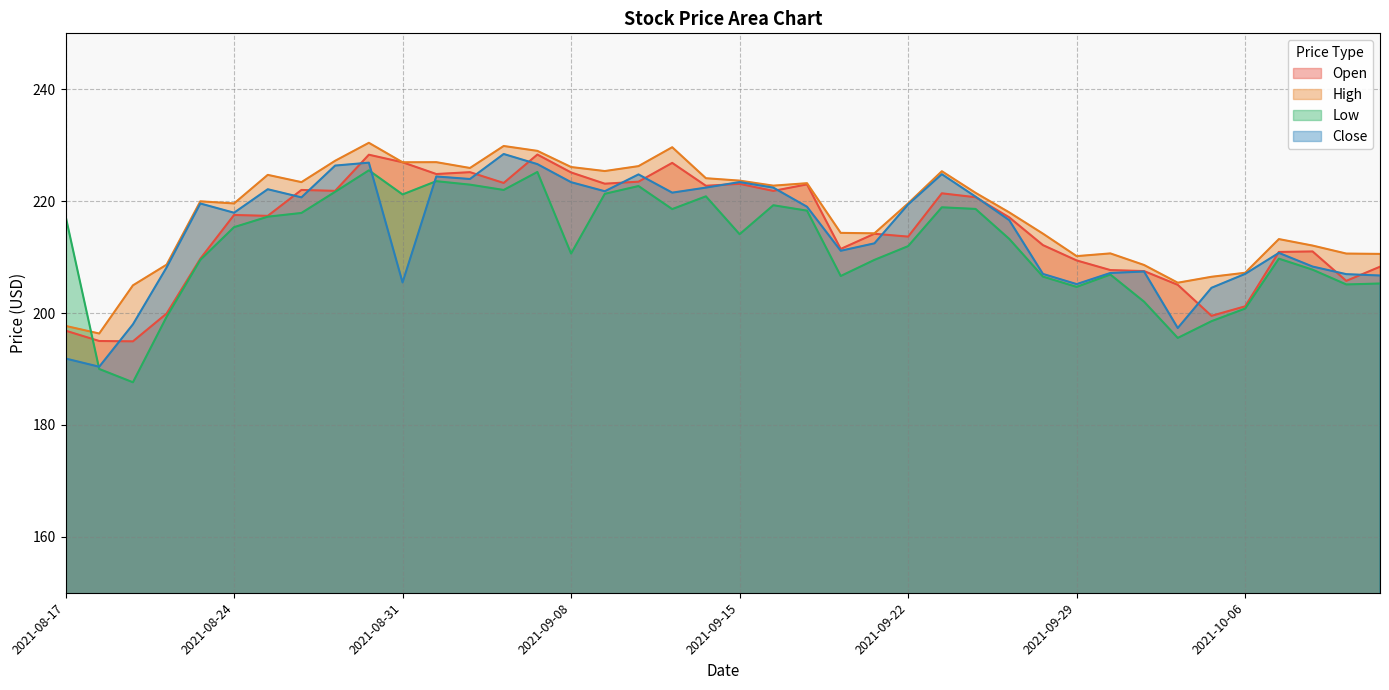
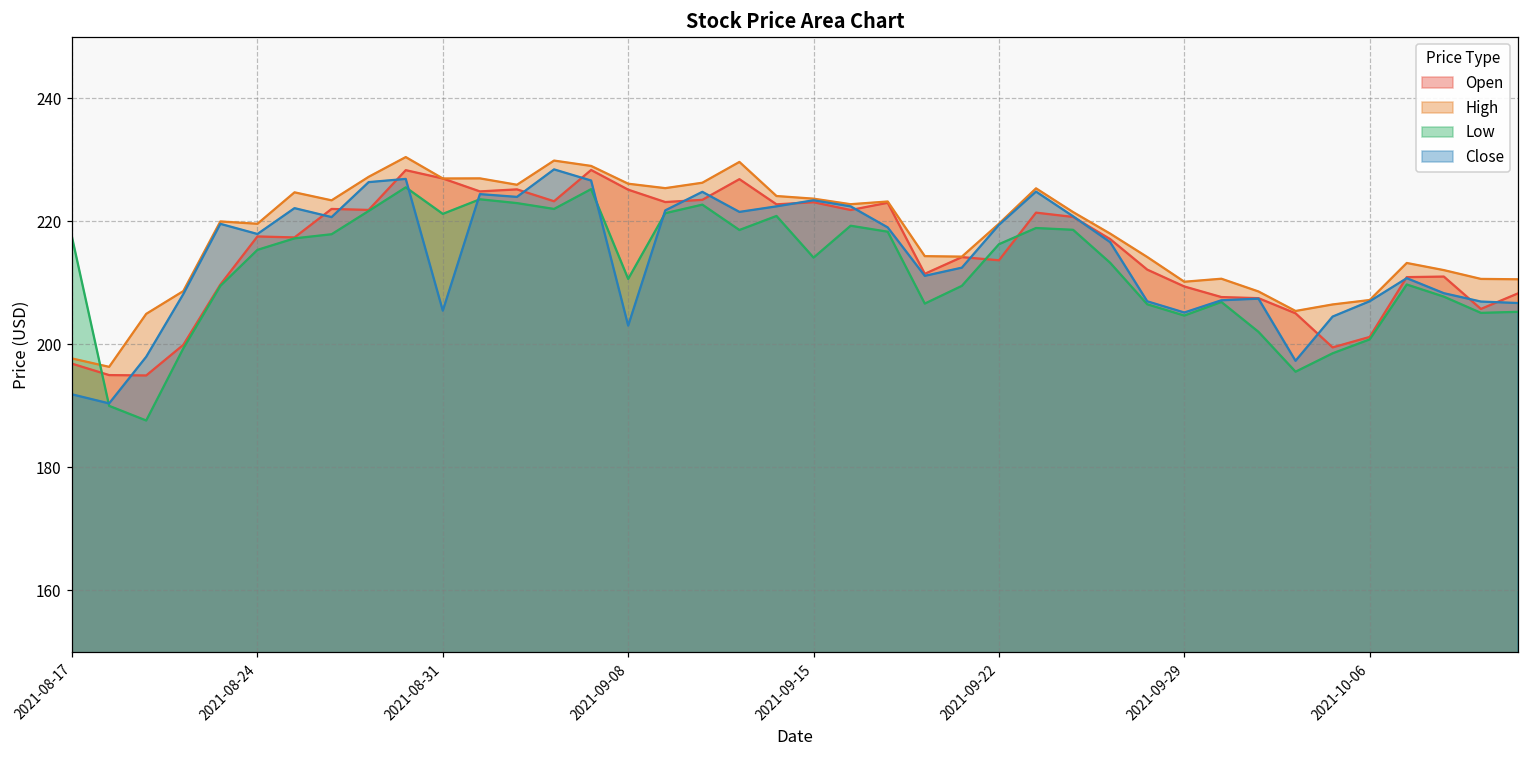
  {
    "Low": {
      "2021-08-17": 217,
      "2021-08-24": 215,
      "2021-08-31": 221,
      "2021-09-08": 211,
      "2021-09-15": 214,
-     "2021-09-22": 212,
+     "2021-09-22": 216,
      "2021-09-29": 205
    },
    "Close": {
      "2021-08-17": 192,
      "2021-08-31": 205,
-     "2021-09-08": 223,
+     "2021-09-08": 203,
      "2021-09-29": 205
    }
  }
